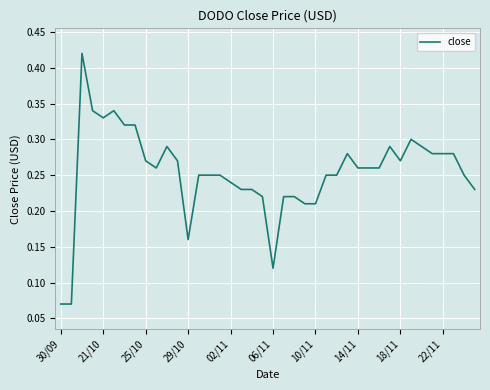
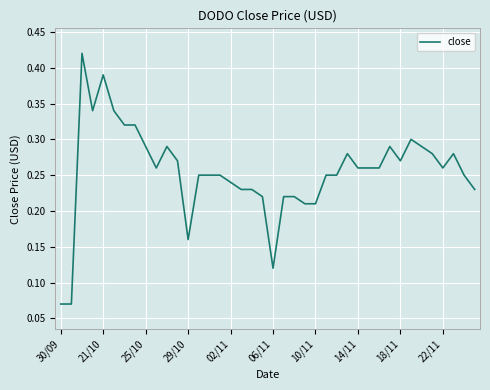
  {
    "30/09": 0.07,
-   "21/10": 0.33,
-   "25/10": 0.27,
+   "21/10": 0.39,
+   "25/10": 0.29,
    "29/10": 0.16,
    "02/11": 0.24,
    "06/11": 0.12,
    "10/11": 0.21,
    "14/11": 0.26,
    "18/11": 0.27,
-   "22/11": 0.28
+   "22/11": 0.26
  }
